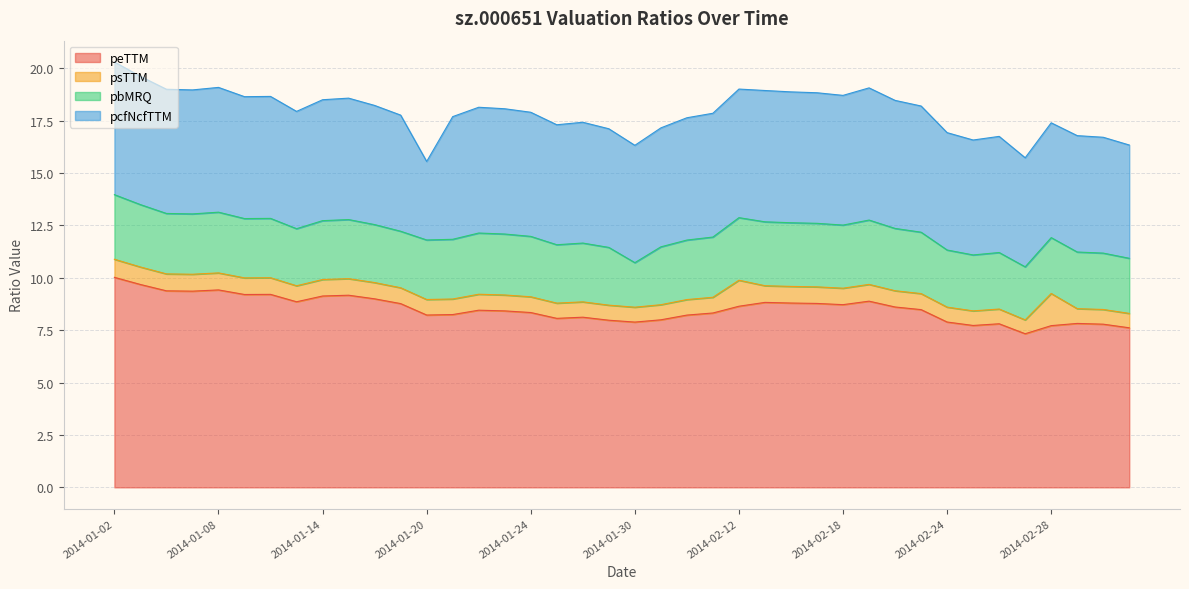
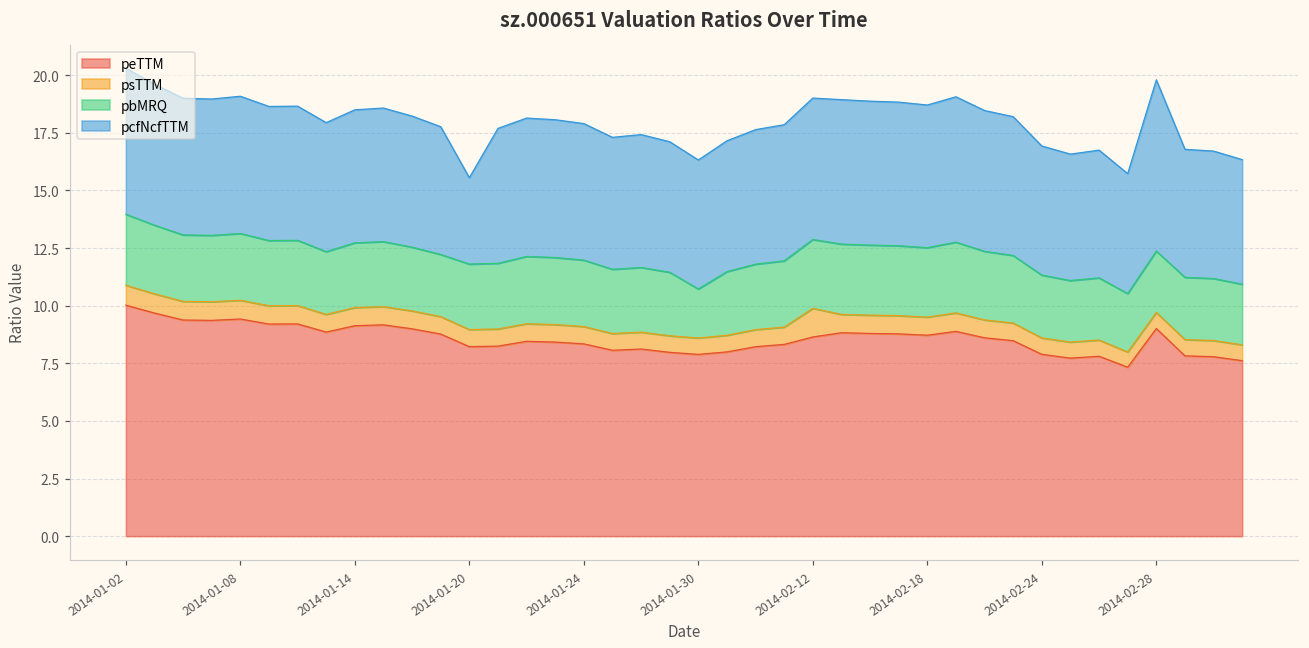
  {
    "peTTM": {
      "2014-01-02": 10.0,
      "2014-01-08": 9.4,
      "2014-01-14": 9.1,
      "2014-01-20": 8.2,
      "2014-01-24": 8.3,
      "2014-01-30": 7.9,
      "2014-02-12": 8.6,
      "2014-02-18": 8.7,
      "2014-02-24": 7.9,
-     "2014-02-28": 7.7
+     "2014-02-28": 9.0
    },
    "psTTM": {
      "2014-01-02": 0.9,
      "2014-01-08": 0.8,
      "2014-01-14": 0.8,
      "2014-01-20": 0.7,
      "2014-01-24": 0.8,
      "2014-01-30": 0.7,
      "2014-02-12": 1.2,
      "2014-02-18": 0.8,
      "2014-02-24": 0.7,
-     "2014-02-28": 1.5
+     "2014-02-28": 0.7
    },
    "pbMRQ": {
      "2014-01-02": 3.1,
      "2014-01-08": 2.9,
      "2014-01-14": 2.8,
      "2014-01-20": 2.8,
      "2014-01-24": 2.9,
      "2014-01-30": 2.1,
      "2014-02-12": 3.0,
      "2014-02-18": 3.0,
      "2014-02-24": 2.7,
      "2014-02-28": 2.7
    },
    "pcfNcfTTM": {
      "2014-01-08": 6.0,
      "2014-01-14": 5.8,
      "2014-01-20": 3.7,
      "2014-01-24": 5.9,
      "2014-01-30": 5.6,
      "2014-02-12": 6.1,
      "2014-02-18": 6.2,
      "2014-02-24": 5.6,
-     "2014-02-28": 5.5
+     "2014-02-28": 7.4
    }
  }
